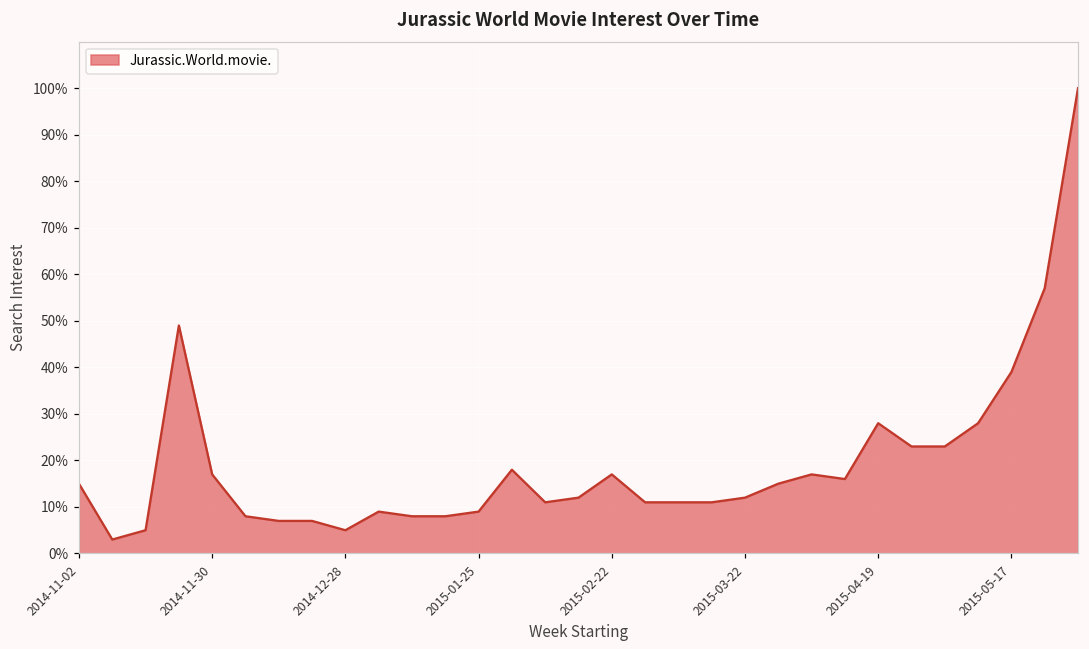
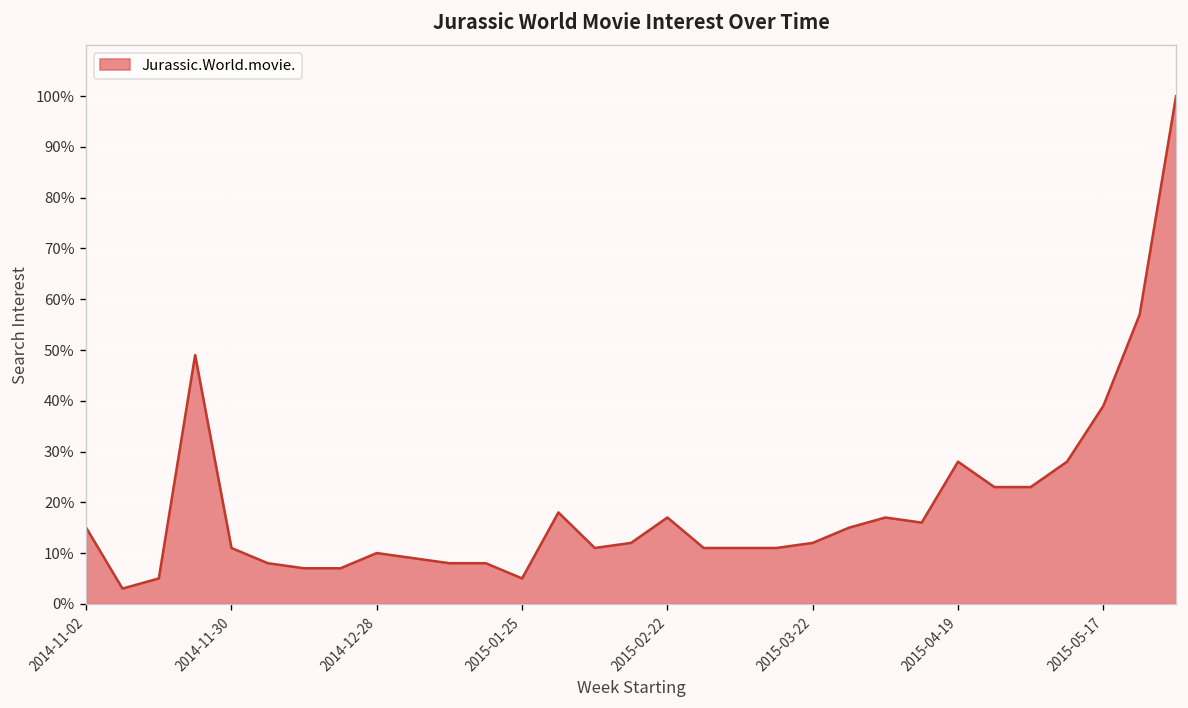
  {
    "2014-11-02": "15%",
-   "2014-11-30": "17%",
-   "2014-12-28": "5%",
-   "2015-01-25": "9%",
+   "2014-11-30": "11%",
+   "2014-12-28": "10%",
+   "2015-01-25": "5%",
    "2015-02-22": "17%",
    "2015-03-22": "12%",
    "2015-04-19": "28%",
    "2015-05-17": "39%"
  }
